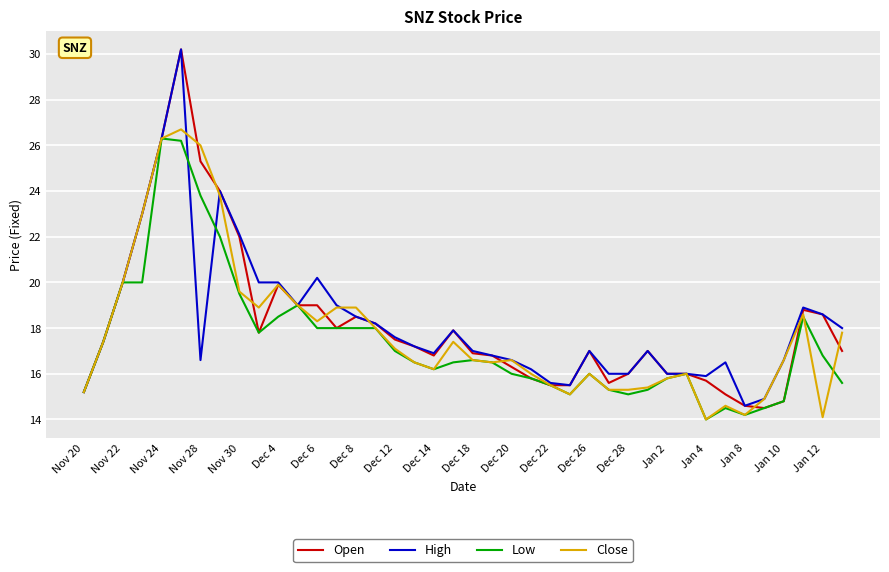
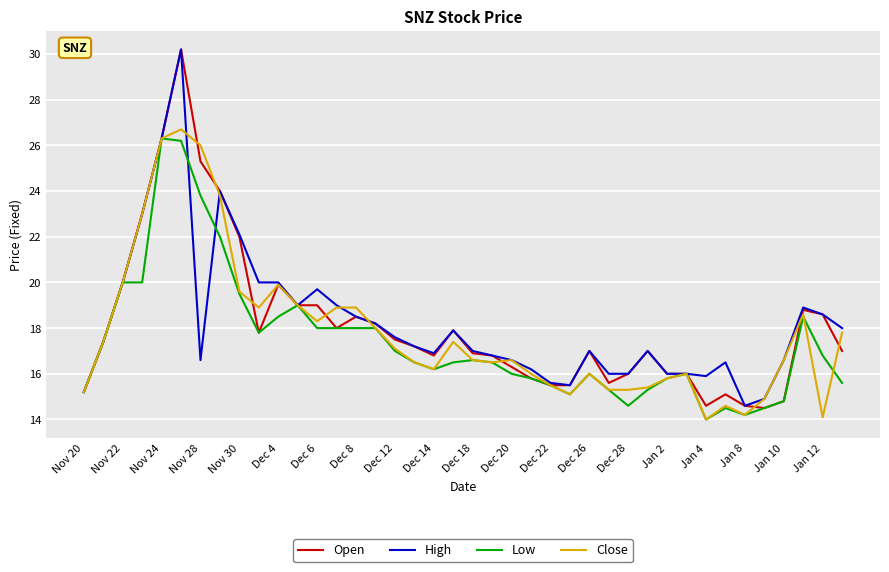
  {
    "Open": {
      "Nov 28": 25.3,
      "Dec 6": 19.0,
      "Dec 20": 16.3,
-     "Jan 4": 15.7
+     "Jan 4": 14.6
    },
    "High": {
      "Nov 28": 16.6,
-     "Dec 6": 20.2,
+     "Dec 6": 19.7,
      "Jan 4": 15.9
    },
    "Low": {
      "Nov 28": 23.8,
      "Dec 4": 18.5,
      "Dec 6": 18.0,
      "Dec 8": 18.0,
      "Dec 20": 16.0,
-     "Dec 28": 15.1,
+     "Dec 28": 14.6,
      "Jan 12": 16.8
    },
    "Close": {
      "Nov 28": 26.0,
      "Dec 6": 18.3,
      "Dec 8": 18.9,
      "Dec 28": 15.3,
      "Jan 12": 14.1
    }
  }
